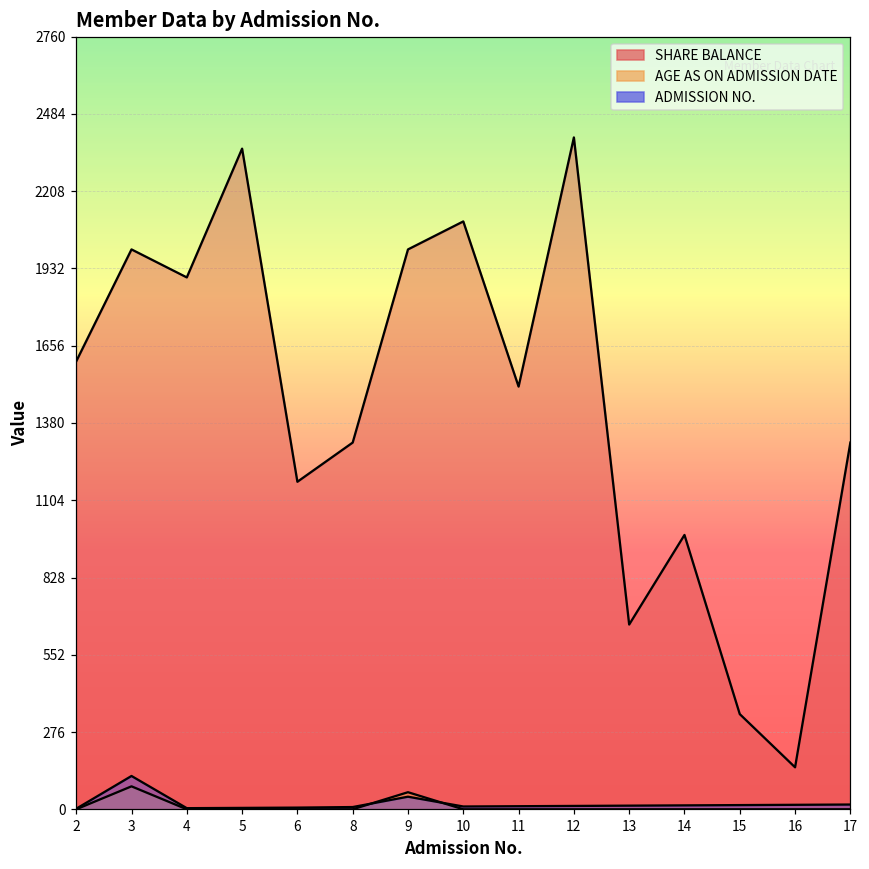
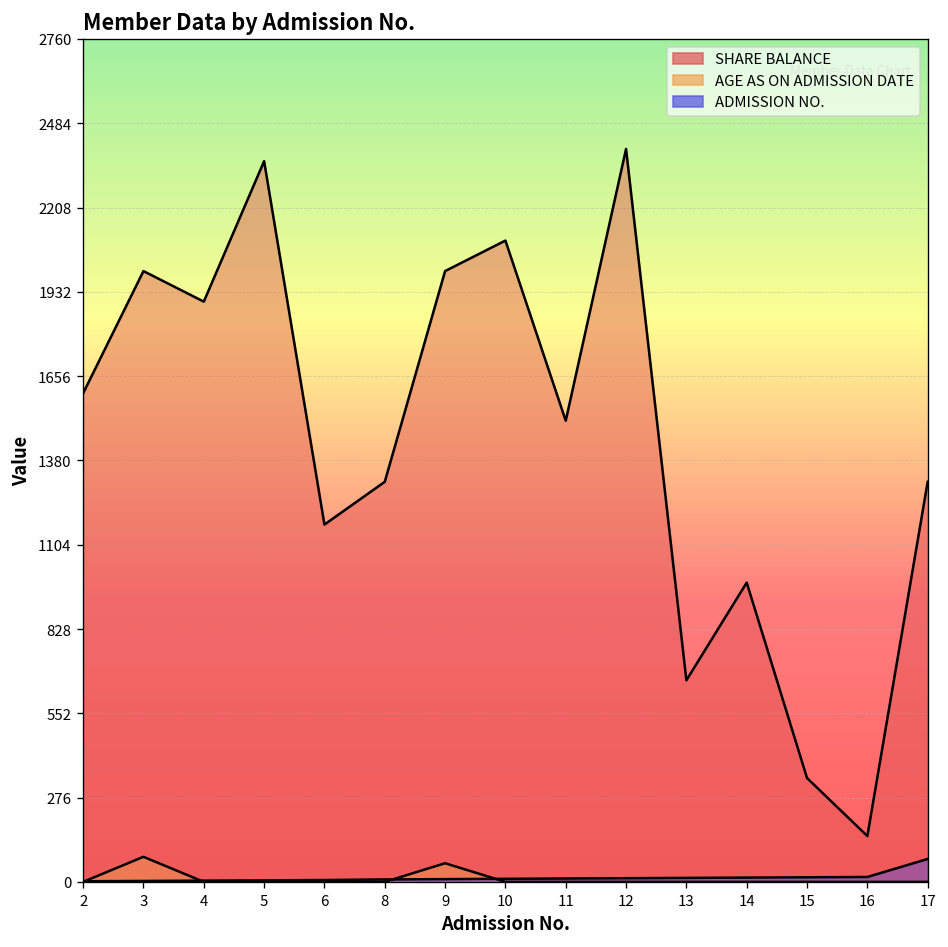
  {
    "ADMISSION NO.": {
-     "3": 120,
-     "9": 50,
+     "3": 0,
+     "9": 10,
      "11": 10,
      "12": 10,
      "13": 10,
      "14": 10,
      "15": 20,
      "16": 20,
-     "17": 20
+     "17": 80
    }
  }
